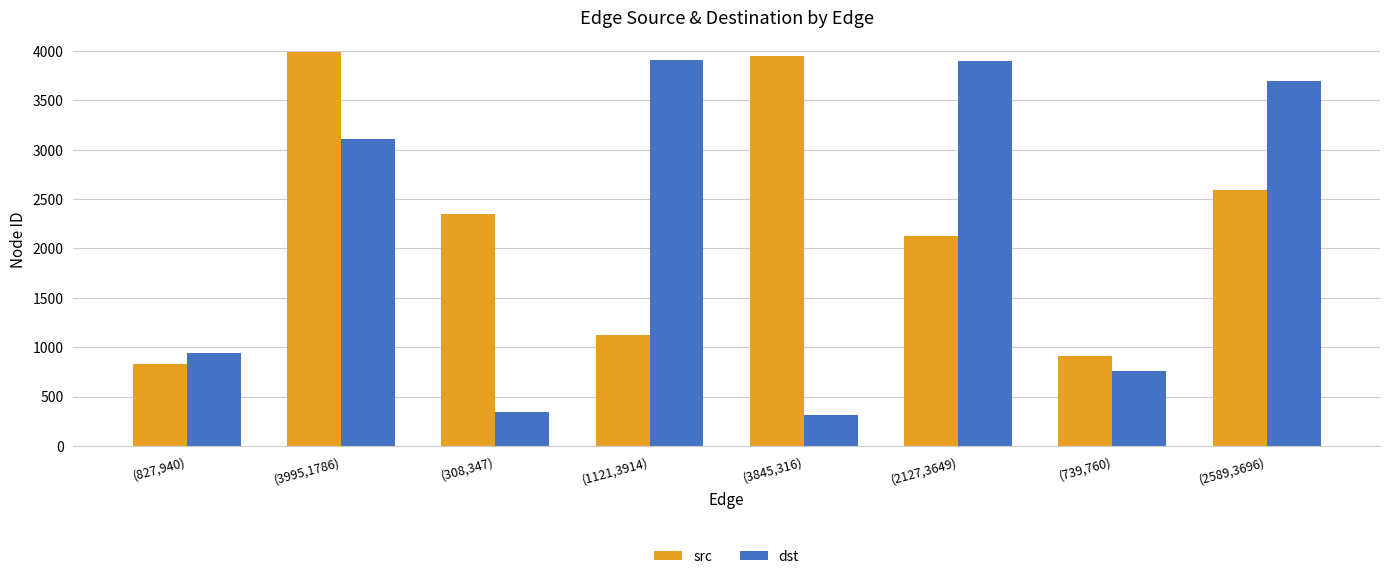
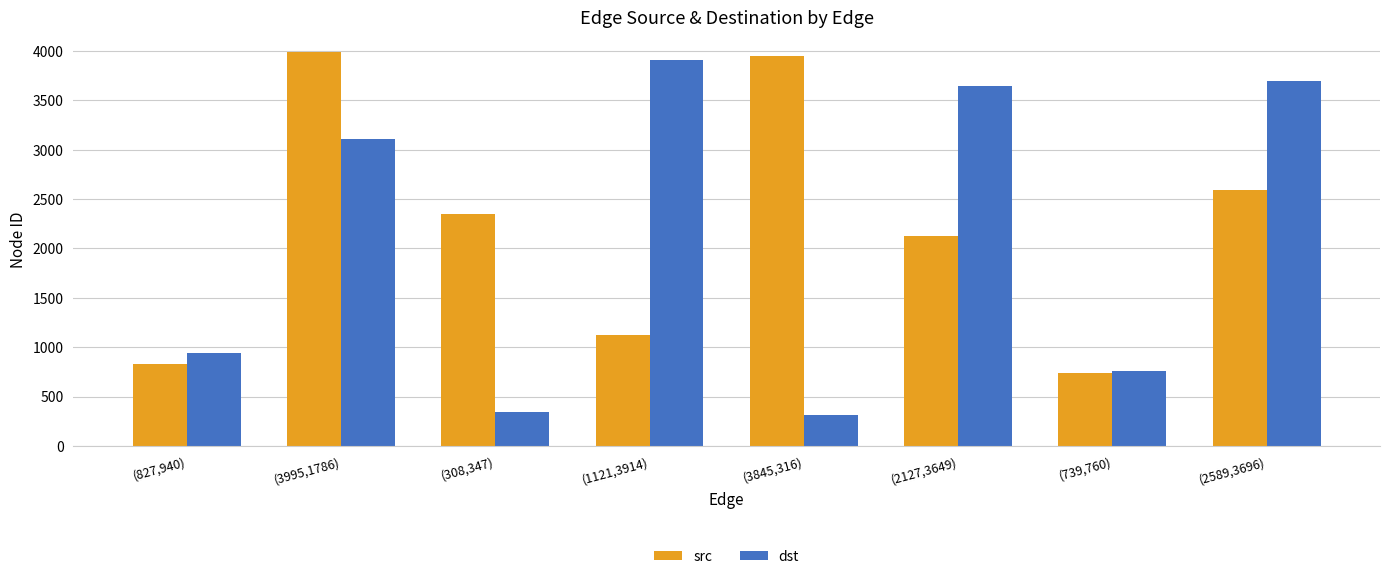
  {
    "src": {
      "(827,940)": 800,
      "(3995,1786)": 4000,
      "(308,347)": 2300,
      "(1121,3914)": 1100,
      "(3845,316)": 4000,
      "(2127,3649)": 2100,
-     "(739,760)": 900,
+     "(739,760)": 700,
      "(2589,3696)": 2600
    },
    "dst": {
      "(827,940)": 900,
      "(3995,1786)": 3100,
      "(308,347)": 300,
      "(1121,3914)": 3900,
      "(3845,316)": 300,
-     "(2127,3649)": 3900,
+     "(2127,3649)": 3600,
      "(739,760)": 800,
      "(2589,3696)": 3700
    }
  }
